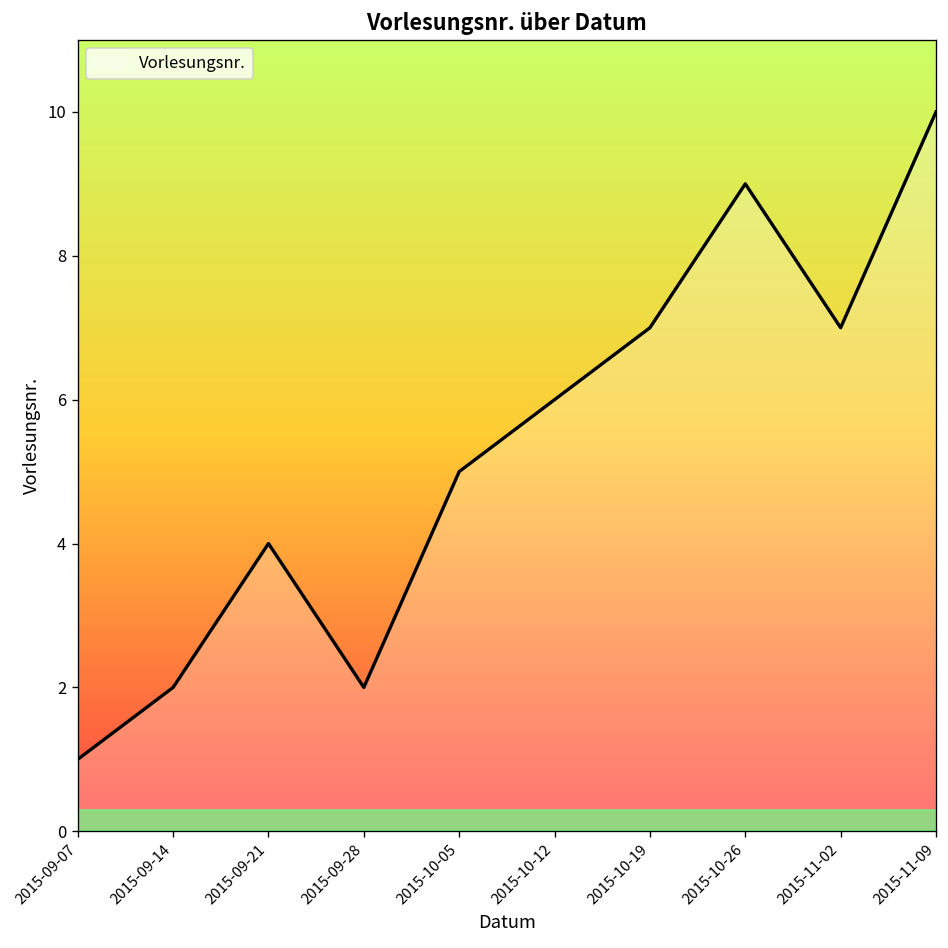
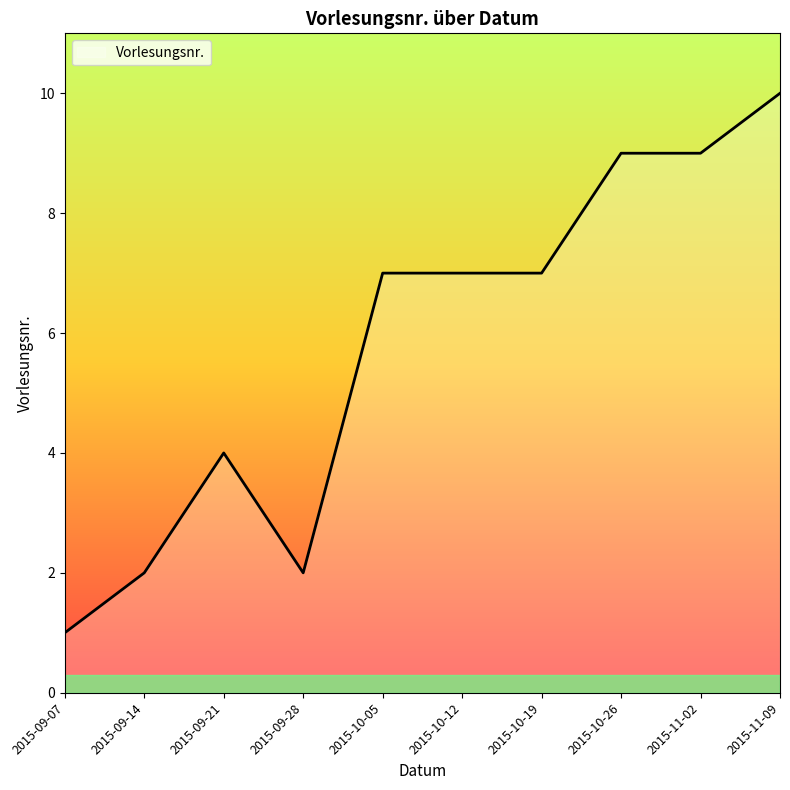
  {
    "2015-09-07": 1,
    "2015-09-14": 2,
    "2015-09-21": 4,
    "2015-09-28": 2,
-   "2015-10-05": 5,
-   "2015-10-12": 6,
+   "2015-10-05": 7,
+   "2015-10-12": 7,
    "2015-10-19": 7,
    "2015-10-26": 9,
-   "2015-11-02": 7,
+   "2015-11-02": 9,
    "2015-11-09": 10
  }
